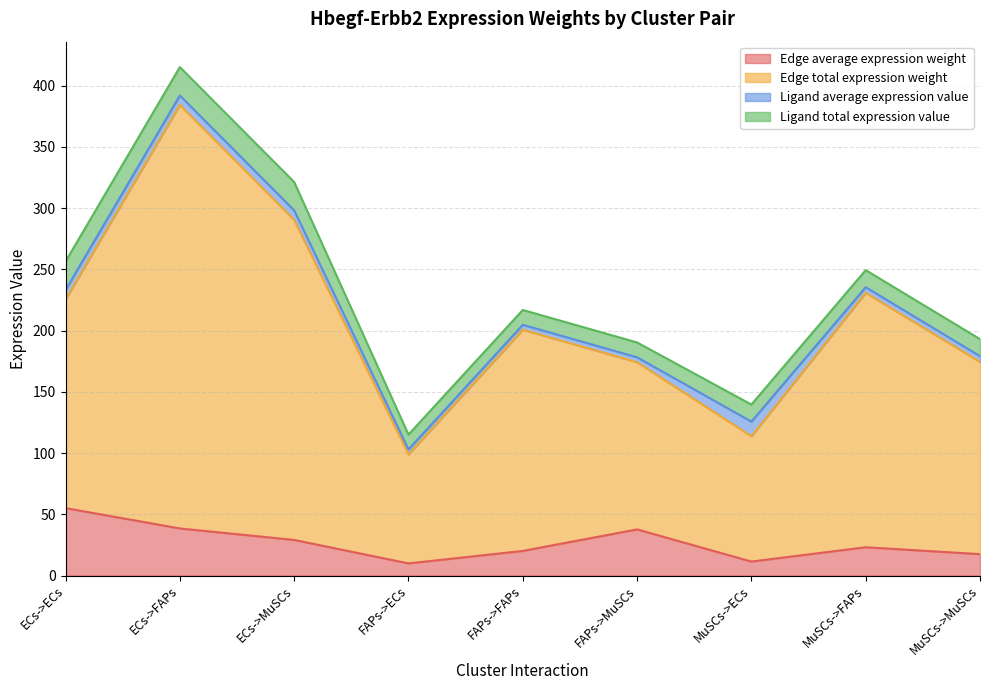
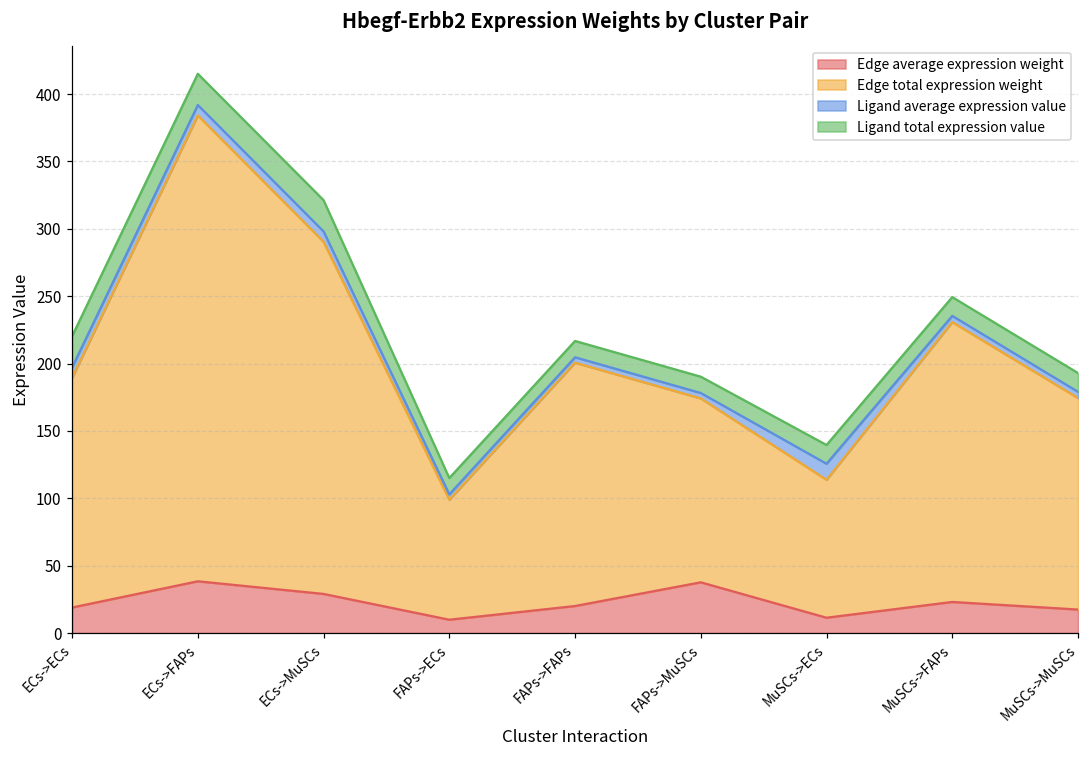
  {
    "Edge average expression weight": {
-     "ECs->ECs": 55,
+     "ECs->ECs": 19,
      "ECs->FAPs": 38,
      "ECs->MuSCs": 29,
      "FAPs->ECs": 10,
      "FAPs->FAPs": 20,
      "FAPs->MuSCs": 38,
      "MuSCs->ECs": 11,
      "MuSCs->FAPs": 23,
      "MuSCs->MuSCs": 17
    },
    "Edge total expression weight": {
      "ECs->ECs": 170,
      "ECs->FAPs": 346,
      "ECs->MuSCs": 261,
      "FAPs->ECs": 89,
      "FAPs->FAPs": 181,
      "FAPs->MuSCs": 136,
      "MuSCs->ECs": 102,
      "MuSCs->FAPs": 208,
      "MuSCs->MuSCs": 157
    },
    "Ligand average expression value": {
      "ECs->ECs": 8,
      "ECs->FAPs": 8,
      "ECs->MuSCs": 8,
      "FAPs->ECs": 4,
      "FAPs->FAPs": 4,
      "FAPs->MuSCs": 4,
      "MuSCs->ECs": 12,
      "MuSCs->FAPs": 5,
      "MuSCs->MuSCs": 5
    },
    "Ligand total expression value": {
      "ECs->ECs": 23,
      "ECs->FAPs": 23,
      "ECs->MuSCs": 23,
      "FAPs->ECs": 12,
      "FAPs->FAPs": 12,
      "FAPs->MuSCs": 12,
      "MuSCs->ECs": 14,
      "MuSCs->FAPs": 14,
      "MuSCs->MuSCs": 14
    }
  }
